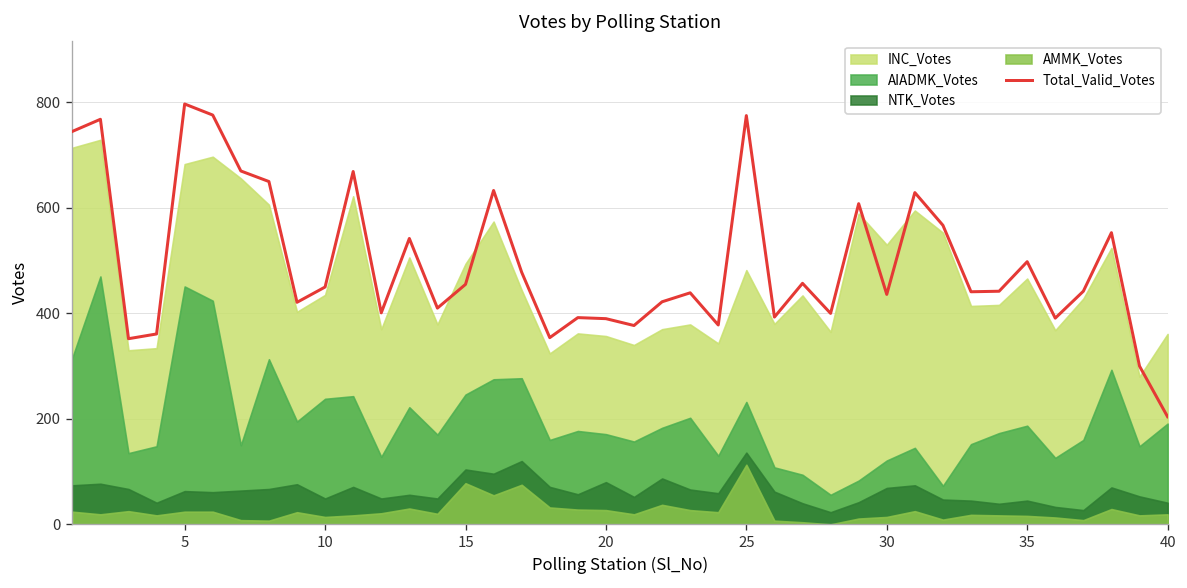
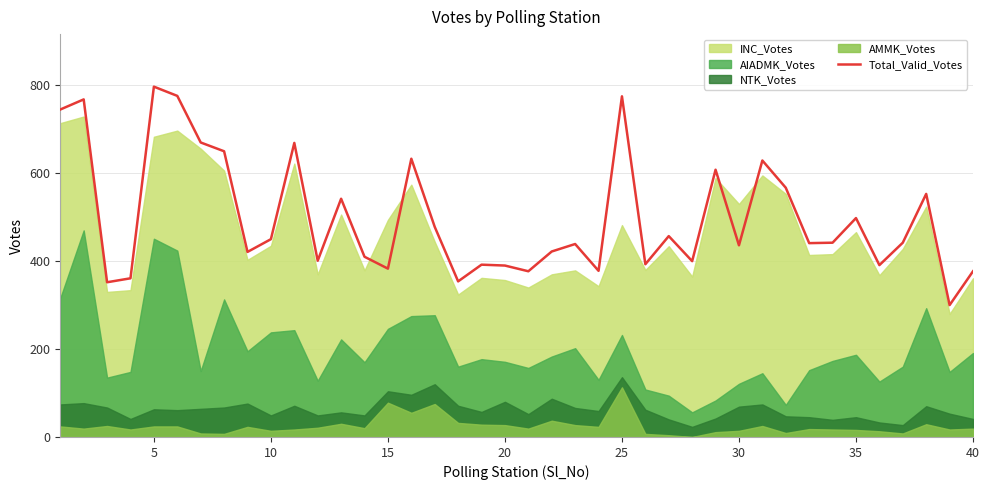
  {
    "Total_Valid_Votes": {
      "5": 800,
      "10": 450,
-     "15": 460,
+     "15": 380,
      "20": 390,
      "25": 780,
      "30": 440,
      "35": 500,
-     "40": 200
+     "40": 380
    }
  }
